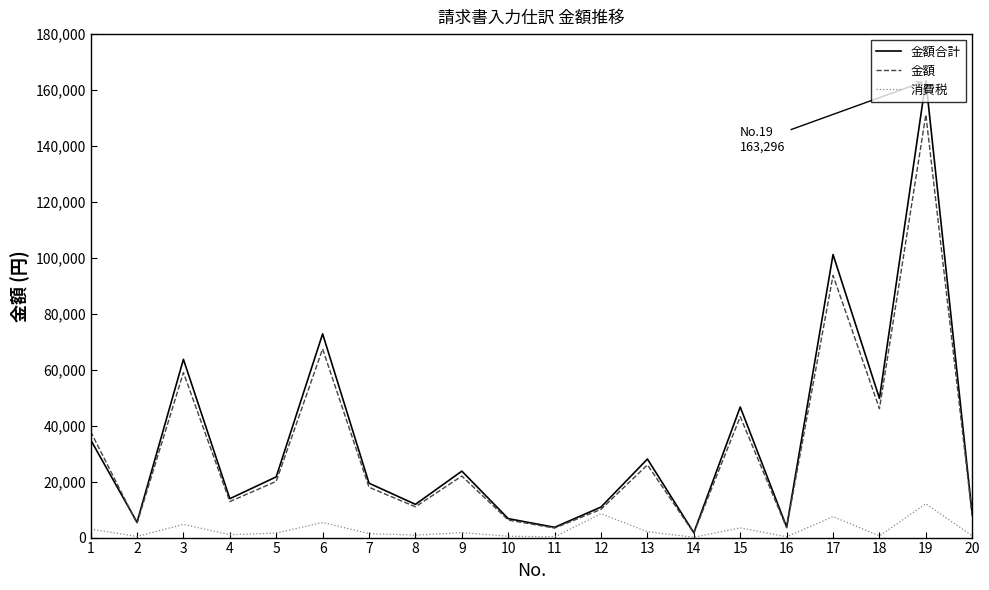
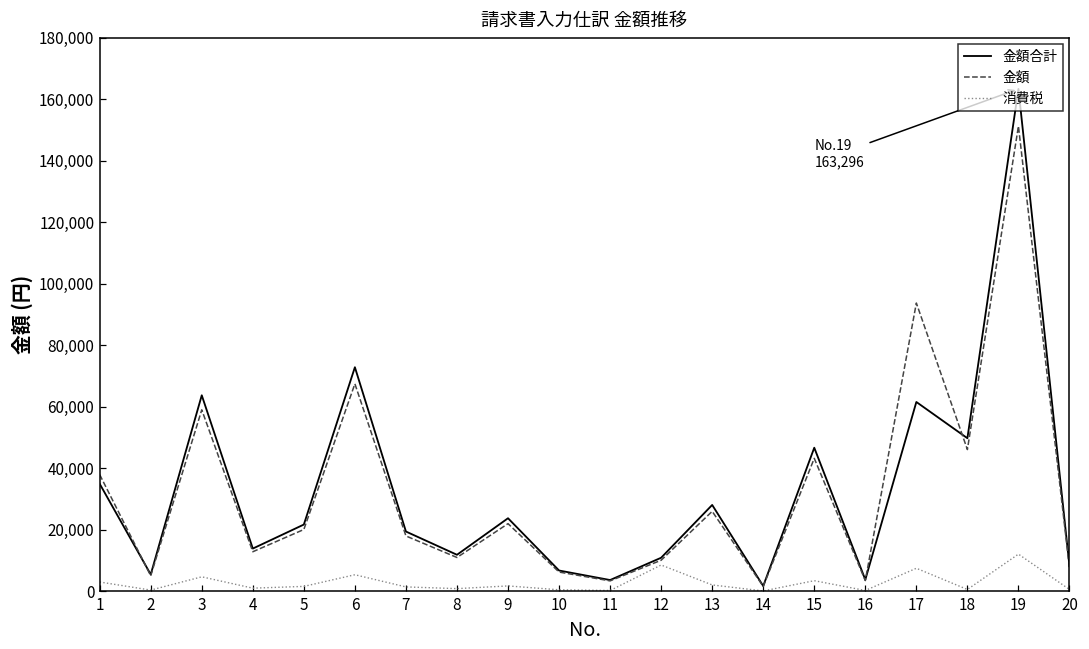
  {
    "金額合計": {
      "1": "35,000",
      "3": "64,000",
      "4": "14,000",
      "5": "22,000",
      "6": "73,000",
      "7": "19,000",
      "9": "24,000",
      "13": "28,000",
      "15": "47,000",
-     "17": "101,000",
+     "17": "62,000",
      "18": "50,000"
    },
    "金額": {
      "1": "38,000",
      "3": "59,000",
      "4": "13,000",
      "5": "20,000",
      "6": "67,000",
      "7": "18,000",
      "9": "22,000",
      "13": "26,000",
      "15": "43,000",
      "17": "94,000",
      "18": "46,000"
    },
    "消費税": {
      "1": "3,000",
      "2": "0",
      "3": "5,000",
      "4": "1,000",
      "5": "2,000",
      "6": "5,000",
      "7": "1,000",
      "8": "1,000",
      "9": "2,000",
      "10": "1,000",
      "11": "0",
      "12": "9,000",
      "13": "2,000",
      "14": "0",
      "15": "3,000",
      "16": "0",
      "17": "7,000",
      "18": "1,000",
      "19": "12,000",
      "20": "1,000"
    }
  }
